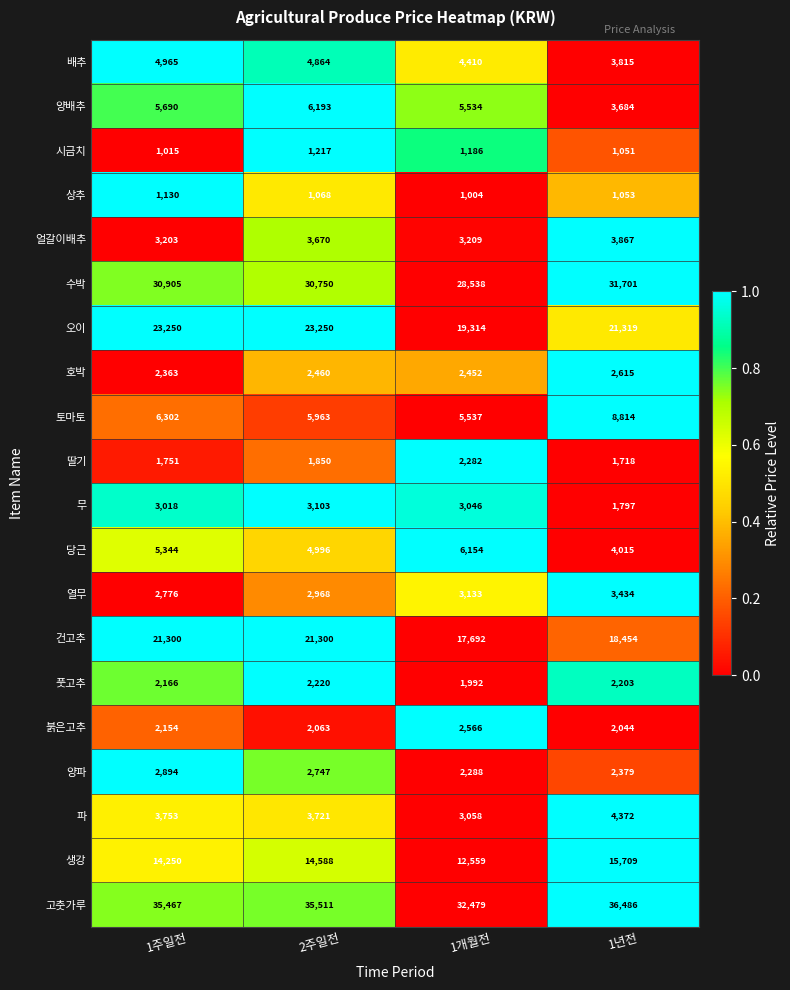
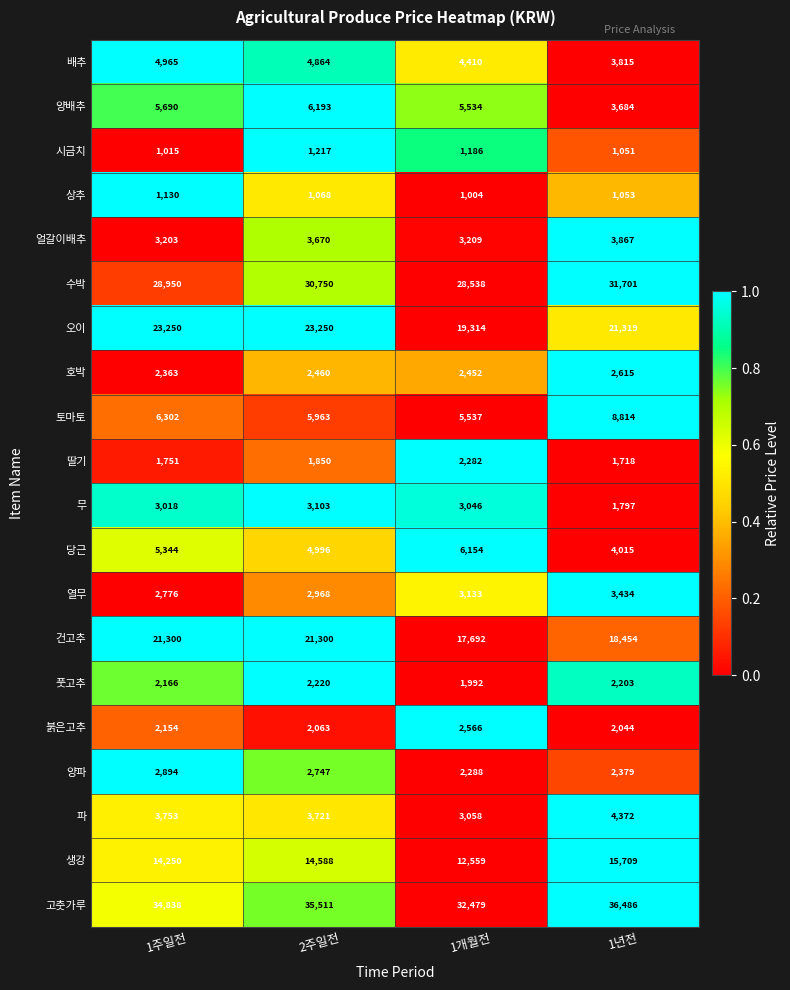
  {
    "배추": {
      "1주일전": "4,965",
      "2주일전": "4,864",
      "1개월전": "4,410",
      "1년전": "3,815"
    },
    "양배추": {
      "1주일전": "5,690",
      "2주일전": "6,193",
      "1개월전": "5,534",
      "1년전": "3,684"
    },
    "시금치": {
      "1주일전": "1,015",
      "2주일전": "1,217",
      "1개월전": "1,186",
      "1년전": "1,051"
    },
    "상추": {
      "1주일전": "1,130",
      "2주일전": "1,068",
      "1개월전": "1,004",
      "1년전": "1,053"
    },
    "얼갈이배추": {
      "1주일전": "3,203",
      "2주일전": "3,670",
      "1개월전": "3,209",
      "1년전": "3,867"
    },
    "수박": {
-     "1주일전": "30,905",
+     "1주일전": "28,950",
      "2주일전": "30,750",
      "1개월전": "28,538",
      "1년전": "31,701"
    },
    "오이": {
      "1주일전": "23,250",
      "2주일전": "23,250",
      "1개월전": "19,314",
      "1년전": "21,319"
    },
    "호박": {
      "1주일전": "2,363",
      "2주일전": "2,460",
      "1개월전": "2,452",
      "1년전": "2,615"
    },
    "토마토": {
      "1주일전": "6,302",
      "2주일전": "5,963",
      "1개월전": "5,537",
      "1년전": "8,814"
    },
    "딸기": {
      "1주일전": "1,751",
      "2주일전": "1,850",
      "1개월전": "2,282",
      "1년전": "1,718"
    },
    "무": {
      "1주일전": "3,018",
      "2주일전": "3,103",
      "1개월전": "3,046",
      "1년전": "1,797"
    },
    "당근": {
      "1주일전": "5,344",
      "2주일전": "4,996",
      "1개월전": "6,154",
      "1년전": "4,015"
    },
    "열무": {
      "1주일전": "2,776",
      "2주일전": "2,968",
      "1개월전": "3,133",
      "1년전": "3,434"
    },
    "건고추": {
      "1주일전": "21,300",
      "2주일전": "21,300",
      "1개월전": "17,692",
      "1년전": "18,454"
    },
    "풋고추": {
      "1주일전": "2,166",
      "2주일전": "2,220",
      "1개월전": "1,992",
      "1년전": "2,203"
    },
    "붉은고추": {
      "1주일전": "2,154",
      "2주일전": "2,063",
      "1개월전": "2,566",
      "1년전": "2,044"
    },
    "양파": {
      "1주일전": "2,894",
      "2주일전": "2,747",
      "1개월전": "2,288",
      "1년전": "2,379"
    },
    "파": {
      "1주일전": "3,753",
      "2주일전": "3,721",
      "1개월전": "3,058",
      "1년전": "4,372"
    },
    "생강": {
      "1주일전": "14,250",
      "2주일전": "14,588",
      "1개월전": "12,559",
      "1년전": "15,709"
    },
    "고춧가루": {
-     "1주일전": "35,467",
+     "1주일전": "34,838",
      "2주일전": "35,511",
      "1개월전": "32,479",
      "1년전": "36,486"
    }
  }
